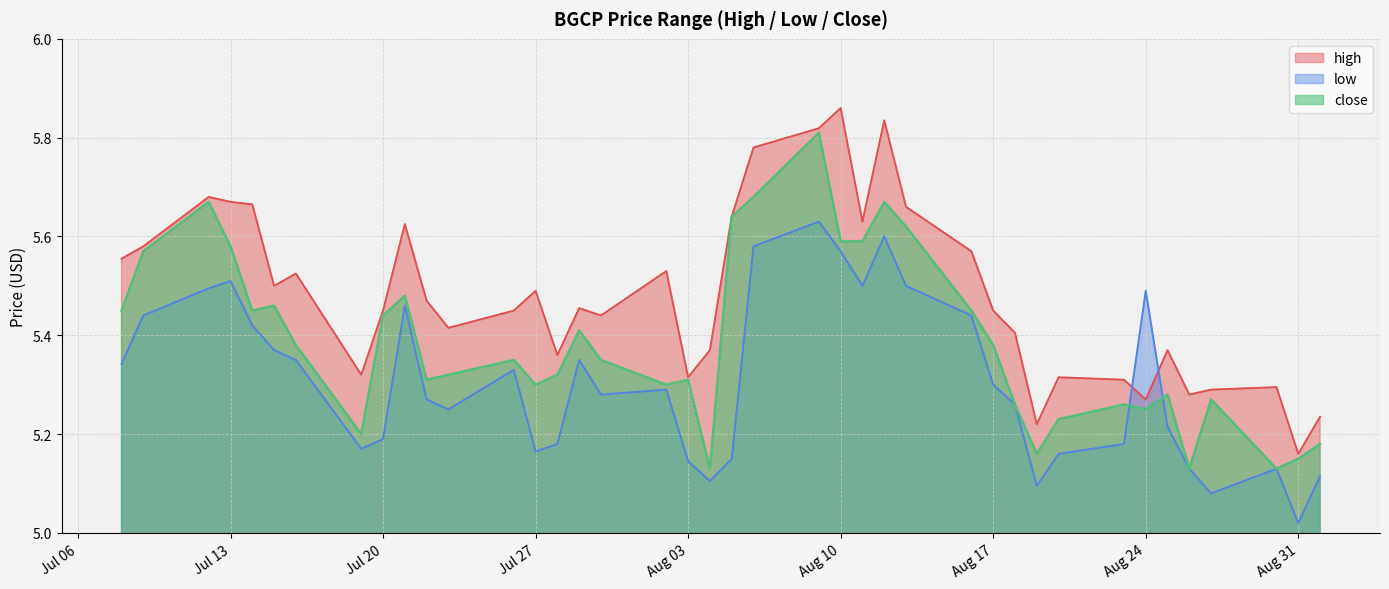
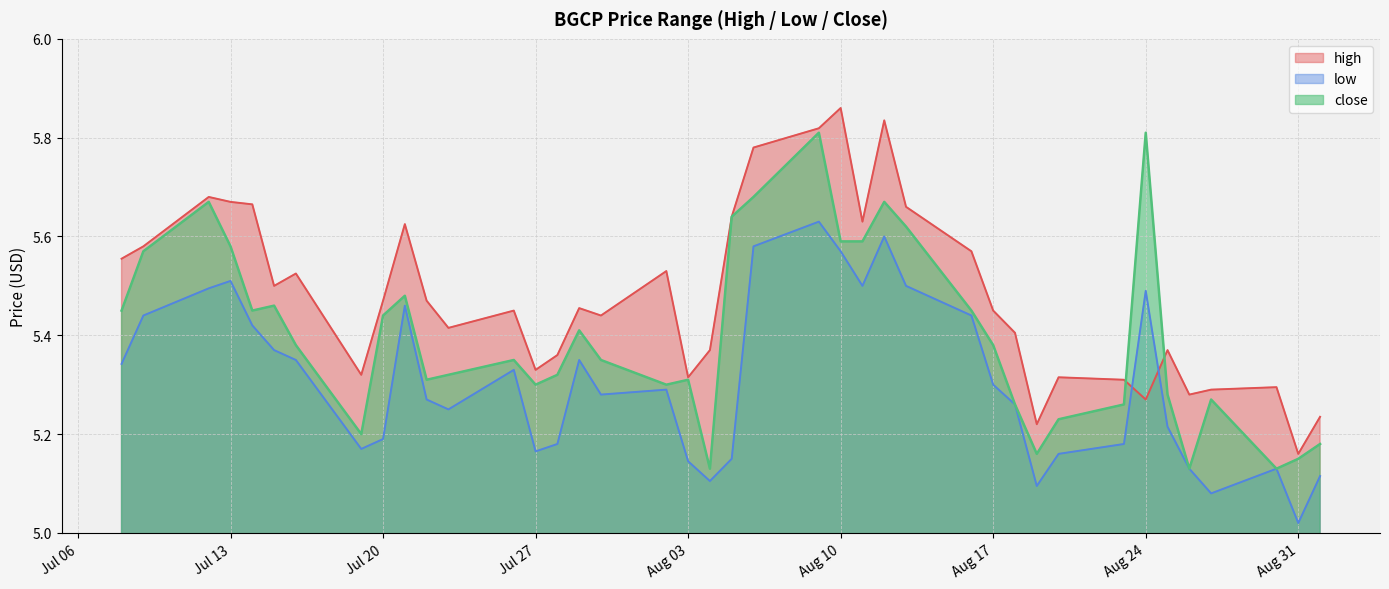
  {
    "high": {
      "Jul 13": 5.67,
-     "Jul 20": 5.45,
-     "Jul 27": 5.49,
+     "Jul 20": 5.47,
+     "Jul 27": 5.33,
      "Aug 10": 5.86,
      "Aug 17": 5.45,
      "Aug 24": 5.27,
      "Aug 31": 5.16
    },
    "low": {
      "Jul 13": 5.51,
      "Jul 20": 5.19,
      "Jul 27": 5.17,
      "Aug 03": 5.15,
      "Aug 10": 5.57,
      "Aug 17": 5.30,
      "Aug 24": 5.49,
      "Aug 31": 5.02
    },
    "close": {
      "Jul 13": 5.58,
      "Jul 20": 5.44,
      "Jul 27": 5.30,
      "Aug 10": 5.59,
      "Aug 17": 5.38,
-     "Aug 24": 5.25,
+     "Aug 24": 5.81,
      "Aug 31": 5.15
    }
  }
